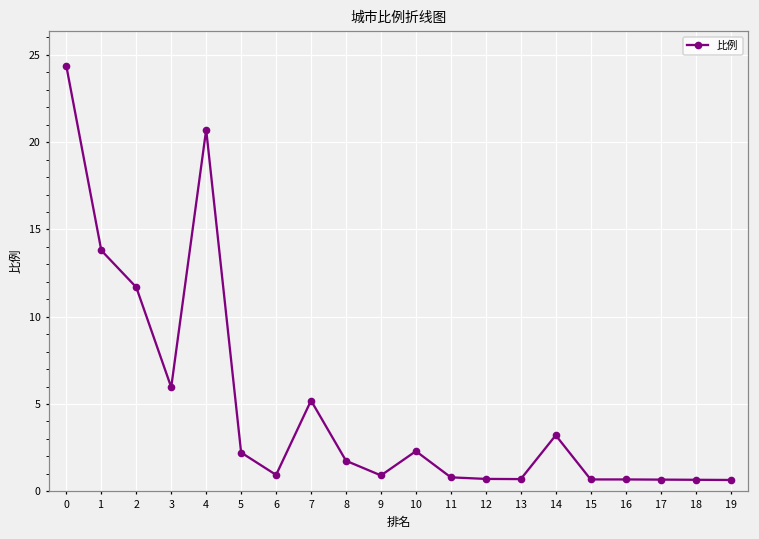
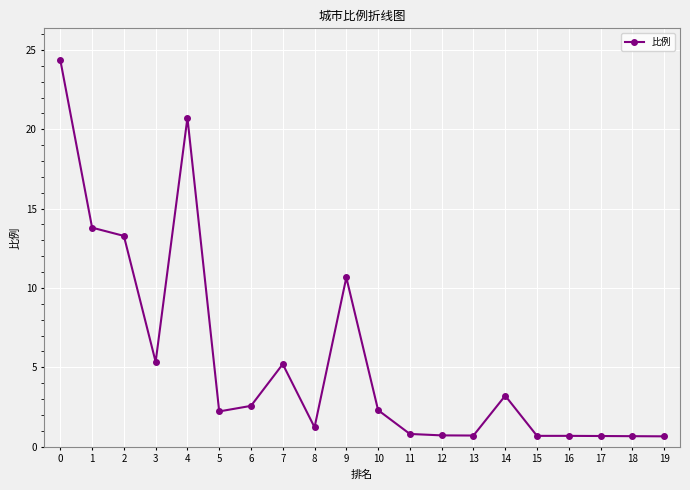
  {
    "0": 24.4,
    "1": 13.8,
-   "2": 11.7,
-   "3": 6.0,
+   "2": 13.3,
+   "3": 5.3,
    "4": 20.7,
    "5": 2.2,
-   "6": 0.9,
+   "6": 2.6,
    "7": 5.2,
-   "8": 1.8,
-   "9": 0.9,
+   "8": 1.2,
+   "9": 10.7,
    "10": 2.3,
    "11": 0.8,
    "12": 0.7,
    "13": 0.7,
    "14": 3.2,
    "15": 0.7,
    "16": 0.7,
    "17": 0.7,
    "18": 0.7,
    "19": 0.7
  }
